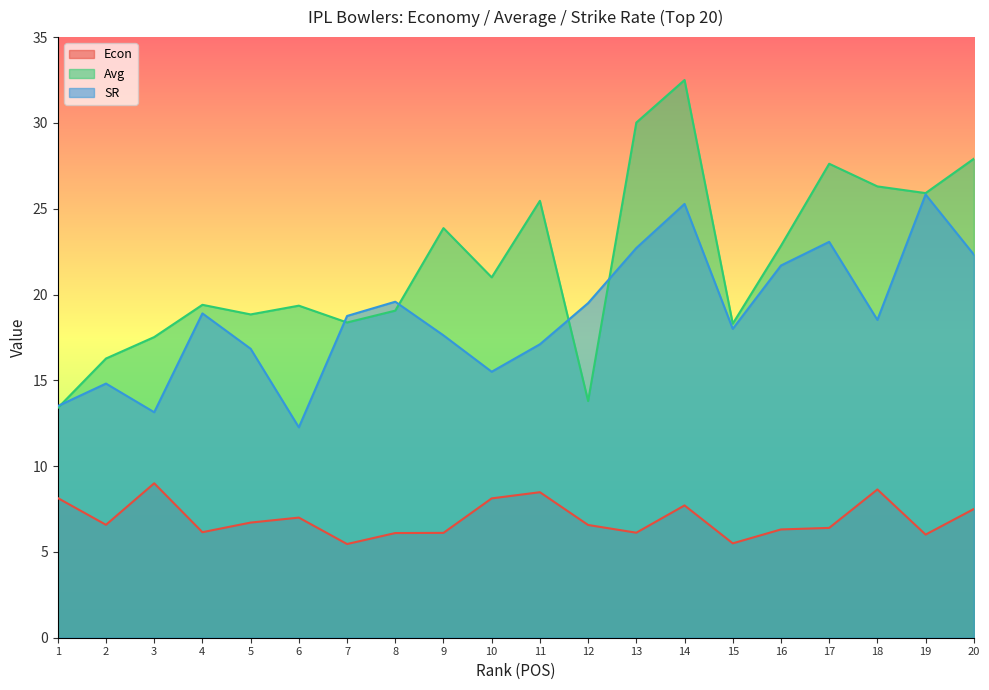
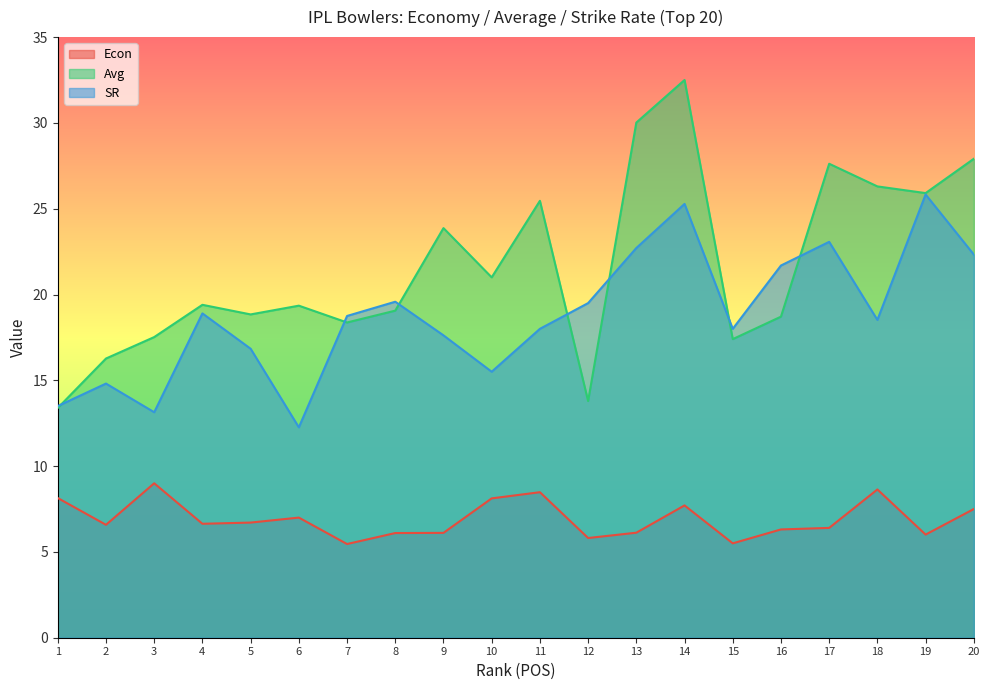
  {
    "Econ": {
      "1": 8.1,
      "2": 6.6,
      "3": 9.0,
-     "4": 6.2,
+     "4": 6.6,
      "5": 6.7,
      "6": 7.0,
      "7": 5.5,
      "8": 6.1,
      "9": 6.1,
      "10": 8.1,
      "11": 8.5,
-     "12": 6.6,
+     "12": 5.8,
      "13": 6.1,
      "14": 7.7,
      "15": 5.5,
      "16": 6.3,
      "17": 6.4,
      "18": 8.6,
      "19": 6.0,
      "20": 7.5
    },
    "Avg": {
      "2": 16.3,
      "3": 17.5,
      "4": 19.4,
      "5": 18.8,
      "6": 19.4,
      "7": 18.4,
      "8": 19.1,
      "9": 23.9,
      "10": 21.0,
      "11": 25.5,
      "12": 13.8,
      "13": 30.0,
      "14": 32.5,
-     "15": 18.3,
-     "16": 22.8,
+     "15": 17.4,
+     "16": 18.7,
      "17": 27.6,
      "18": 26.3,
      "20": 27.9
    },
    "SR": {
      "2": 14.8,
      "3": 13.1,
      "4": 18.9,
      "5": 16.8,
      "6": 12.3,
      "7": 18.8,
      "8": 19.6,
      "9": 17.6,
      "10": 15.5,
-     "11": 17.1,
+     "11": 18.0,
      "12": 19.5,
      "13": 22.7,
      "14": 25.3,
      "15": 18.0,
      "16": 21.7,
      "17": 23.1,
      "18": 18.5,
      "20": 22.3
    }
  }
